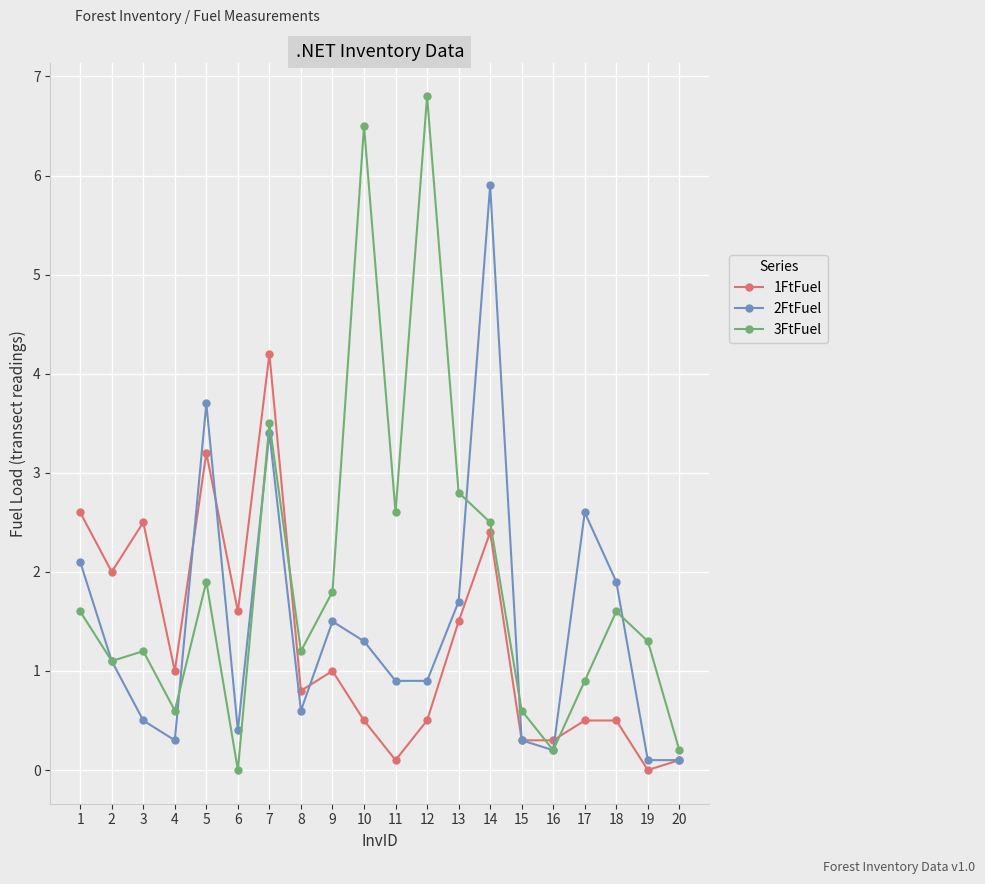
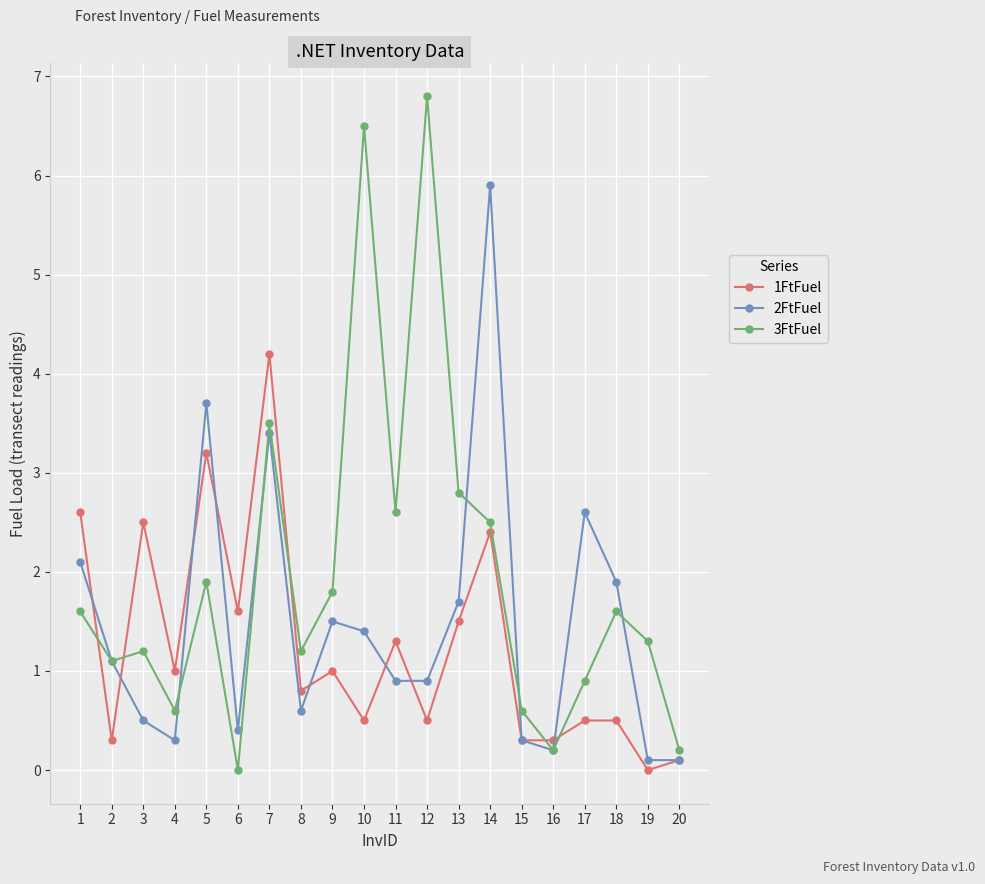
  {
    "1FtFuel": {
      "1": 2.6,
-     "2": 2.0,
+     "2": 0.3,
      "3": 2.5,
      "4": 1.0,
      "5": 3.2,
      "6": 1.6,
      "7": 4.2,
      "8": 0.8,
      "9": 1.0,
      "10": 0.5,
-     "11": 0.1,
+     "11": 1.3,
      "12": 0.5,
      "13": 1.5,
      "14": 2.4,
      "16": 0.3,
      "17": 0.5,
      "18": 0.5,
      "19": 0.0
    },
    "2FtFuel": {
      "1": 2.1,
      "3": 0.5,
      "4": 0.3,
      "5": 3.7,
      "6": 0.4,
      "7": 3.4,
      "8": 0.6,
      "9": 1.5,
-     "10": 1.3,
+     "10": 1.4,
      "11": 0.9,
      "12": 0.9,
      "13": 1.7,
      "14": 5.9,
      "17": 2.6,
      "18": 1.9,
      "19": 0.1
    },
    "3FtFuel": {
      "1": 1.6,
      "3": 1.2,
      "4": 0.6,
      "5": 1.9,
      "6": 0.0,
      "7": 3.5,
      "8": 1.2,
      "9": 1.8,
      "10": 6.5,
      "11": 2.6,
      "12": 6.8,
      "13": 2.8,
      "14": 2.5,
      "15": 0.6,
      "17": 0.9,
      "18": 1.6,
      "19": 1.3,
      "20": 0.2
    }
  }
